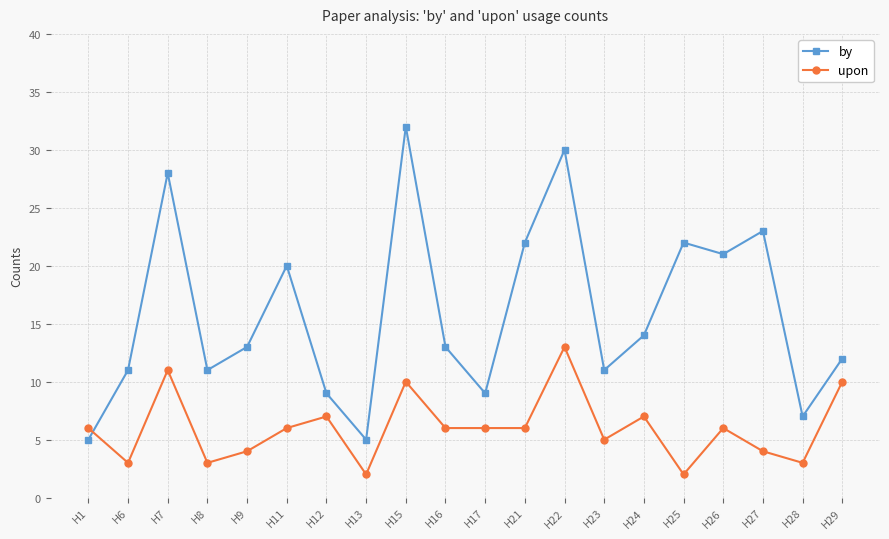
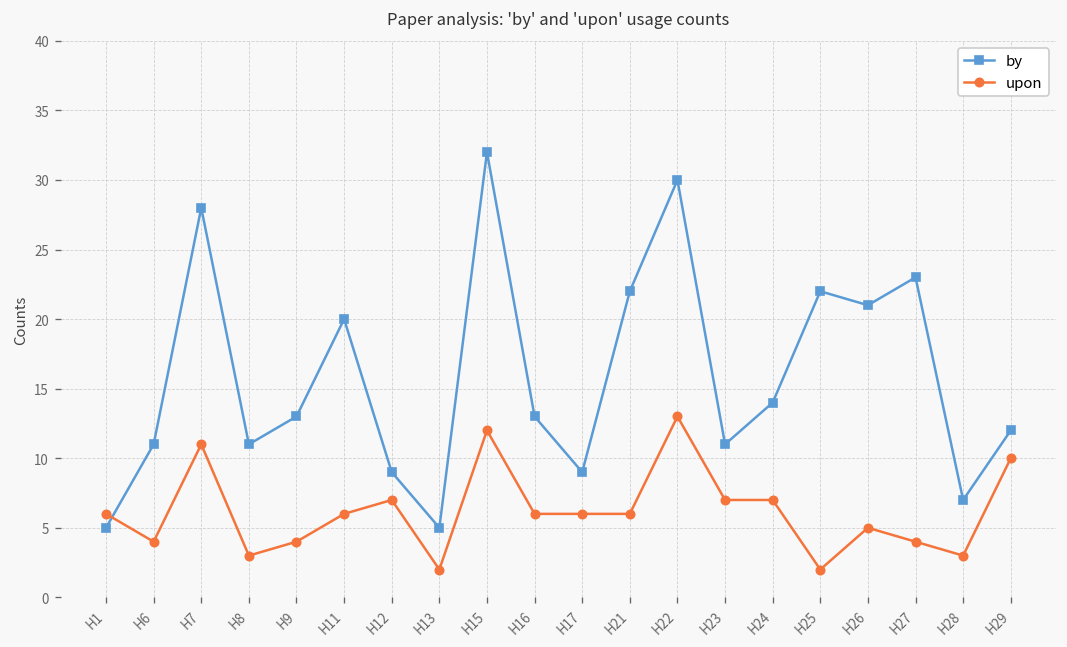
  {
    "by": {
      "H1": 5,
      "H6": 11,
      "H7": 28,
      "H8": 11,
      "H9": 13,
      "H11": 20,
      "H12": 9,
      "H13": 5,
      "H15": 32,
      "H16": 13,
      "H17": 9,
      "H21": 22,
      "H22": 30,
      "H23": 11,
      "H24": 14,
      "H25": 22,
      "H26": 21,
      "H27": 23,
      "H28": 7,
      "H29": 12
    },
    "upon": {
      "H1": 6,
-     "H6": 3,
+     "H6": 4,
      "H7": 11,
      "H8": 3,
      "H9": 4,
      "H11": 6,
      "H12": 7,
      "H13": 2,
-     "H15": 10,
+     "H15": 12,
      "H16": 6,
      "H17": 6,
      "H21": 6,
      "H22": 13,
-     "H23": 5,
+     "H23": 7,
      "H24": 7,
      "H25": 2,
-     "H26": 6,
+     "H26": 5,
      "H27": 4,
      "H28": 3,
      "H29": 10
    }
  }
